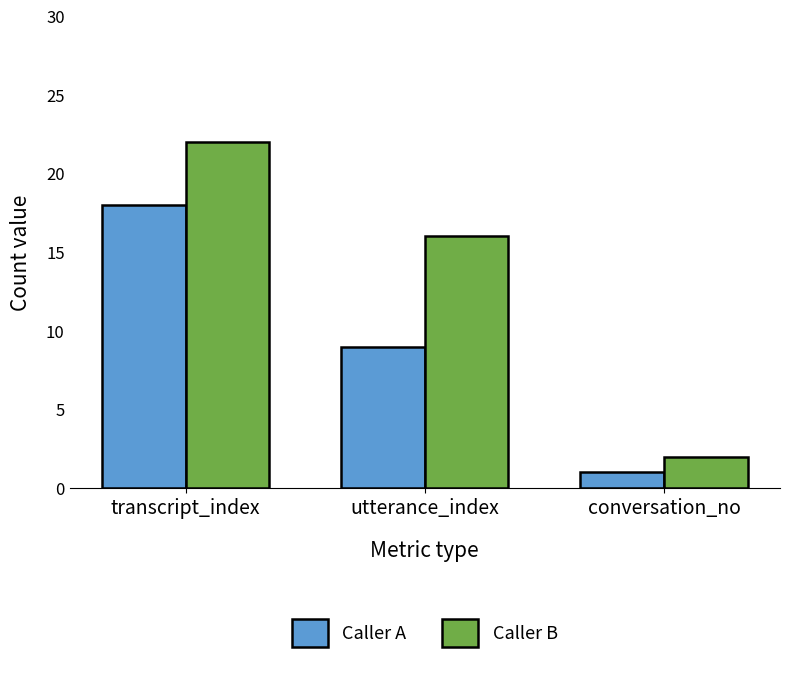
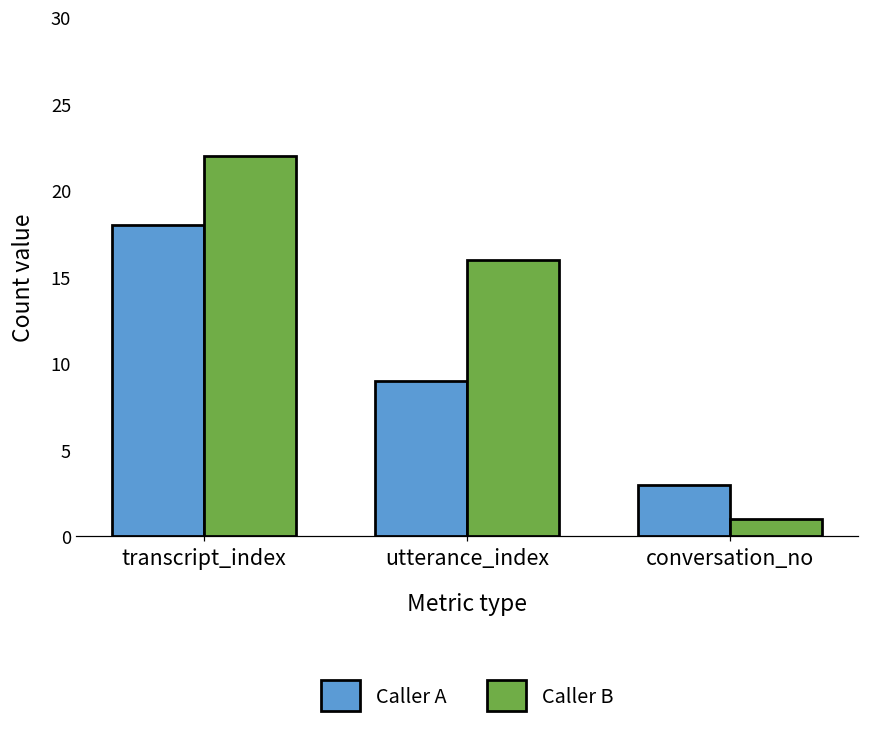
  {
    "Caller A": {
      "transcript_index": 18,
      "utterance_index": 9,
-     "conversation_no": 1
+     "conversation_no": 3
    },
    "Caller B": {
      "transcript_index": 22,
      "utterance_index": 16,
-     "conversation_no": 2
+     "conversation_no": 1
    }
  }
